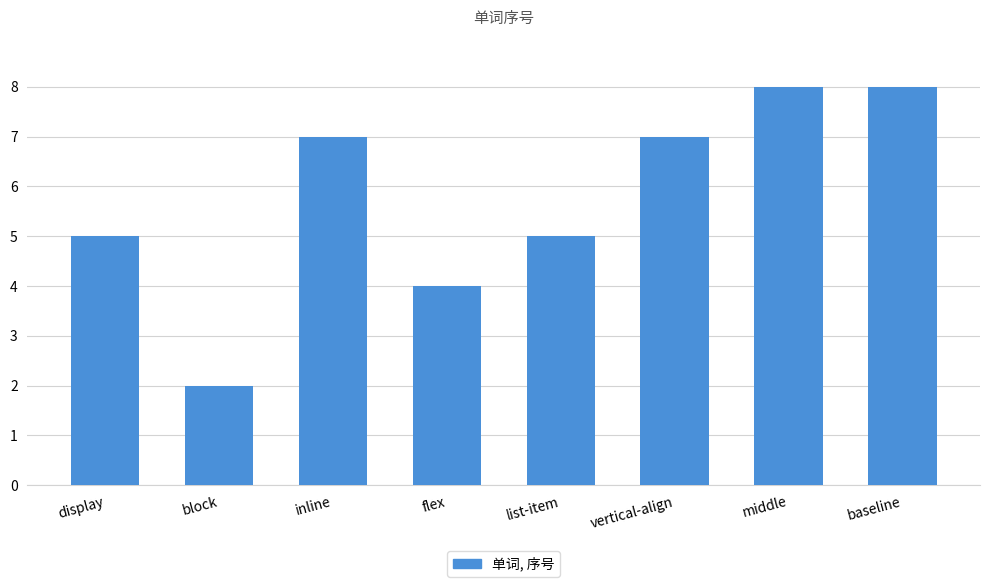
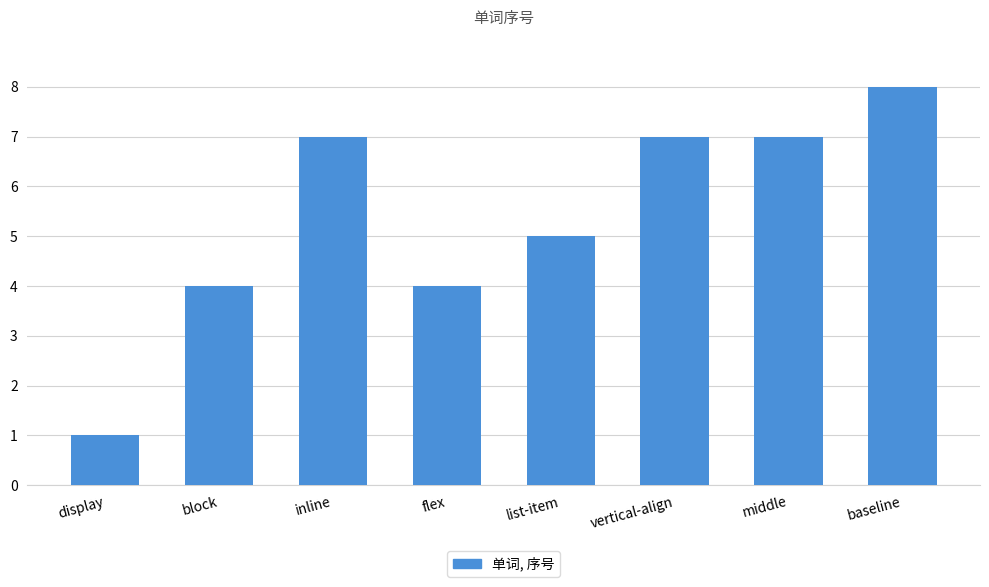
  {
-   "display": 5,
-   "block": 2,
+   "display": 1,
+   "block": 4,
    "inline": 7,
    "flex": 4,
    "list-item": 5,
    "vertical-align": 7,
-   "middle": 8,
+   "middle": 7,
    "baseline": 8
  }
